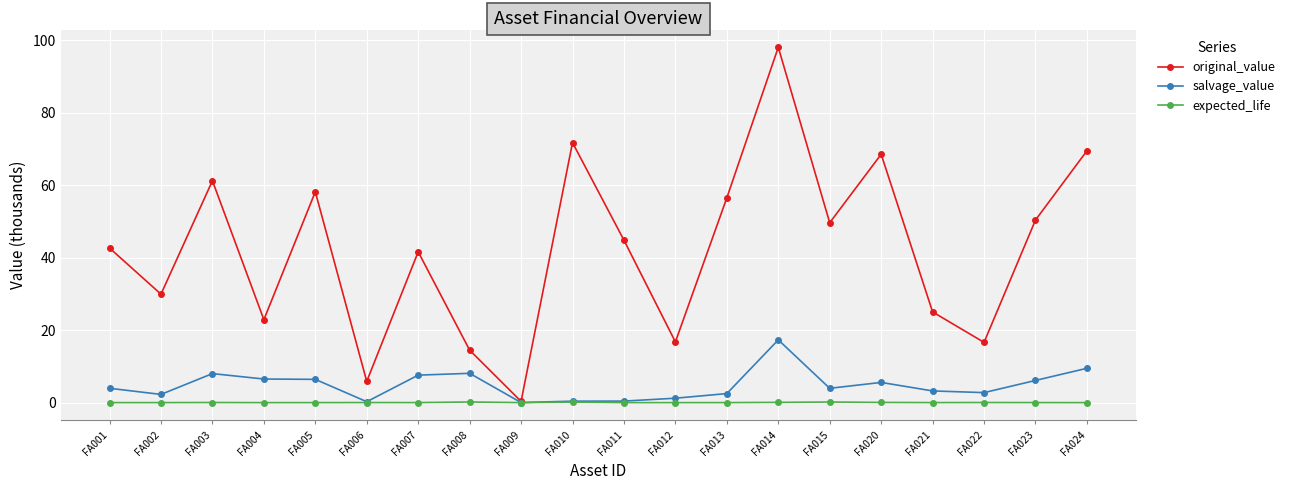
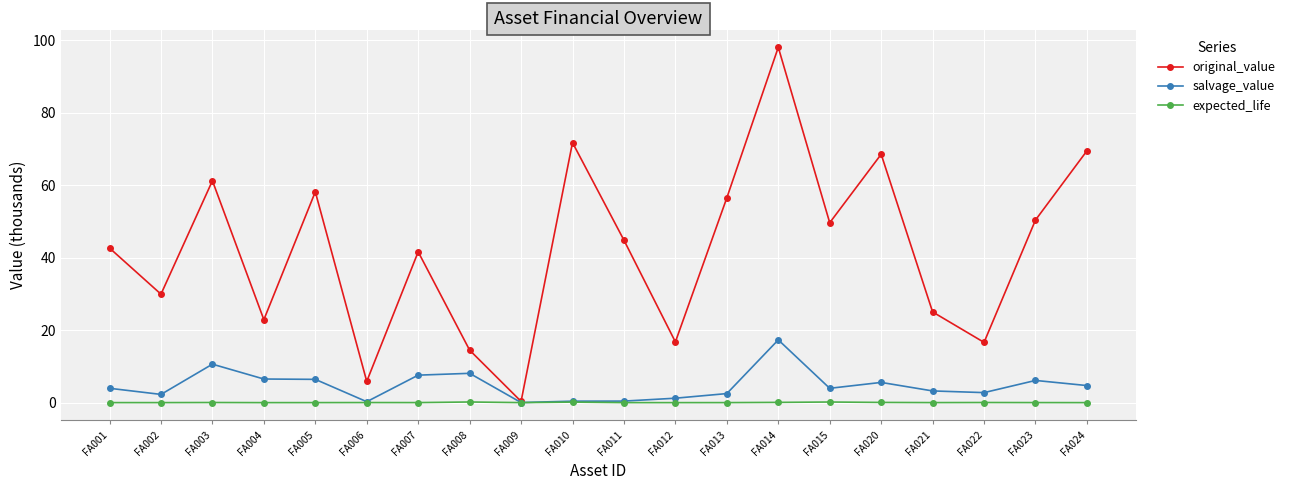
  {
    "original_value": {
      "FA001": 43,
      "FA002": 30,
      "FA003": 61,
      "FA004": 23,
      "FA005": 58,
      "FA006": 6,
      "FA007": 42,
      "FA008": 14,
      "FA010": 72,
      "FA011": 45,
      "FA012": 17,
      "FA013": 57,
      "FA014": 98,
      "FA015": 50,
      "FA020": 69,
      "FA021": 25,
      "FA022": 17,
      "FA023": 50,
      "FA024": 69
    },
    "salvage_value": {
      "FA001": 4,
      "FA002": 2,
-     "FA003": 8,
+     "FA003": 11,
      "FA004": 7,
      "FA005": 6,
      "FA007": 8,
      "FA008": 8,
      "FA012": 1,
      "FA013": 2,
      "FA014": 17,
      "FA015": 4,
      "FA020": 6,
      "FA021": 3,
      "FA022": 3,
      "FA023": 6,
-     "FA024": 9
+     "FA024": 5
    },
    "expected_life": {
      "FA001": 0,
      "FA002": 0,
      "FA003": 0,
      "FA004": 0,
      "FA005": 0,
      "FA007": 0,
      "FA008": 0,
      "FA012": 0,
      "FA013": 0,
      "FA014": 0,
      "FA015": 0,
      "FA020": 0,
      "FA021": 0,
      "FA022": 0,
      "FA023": 0,
      "FA024": 0
    }
  }
